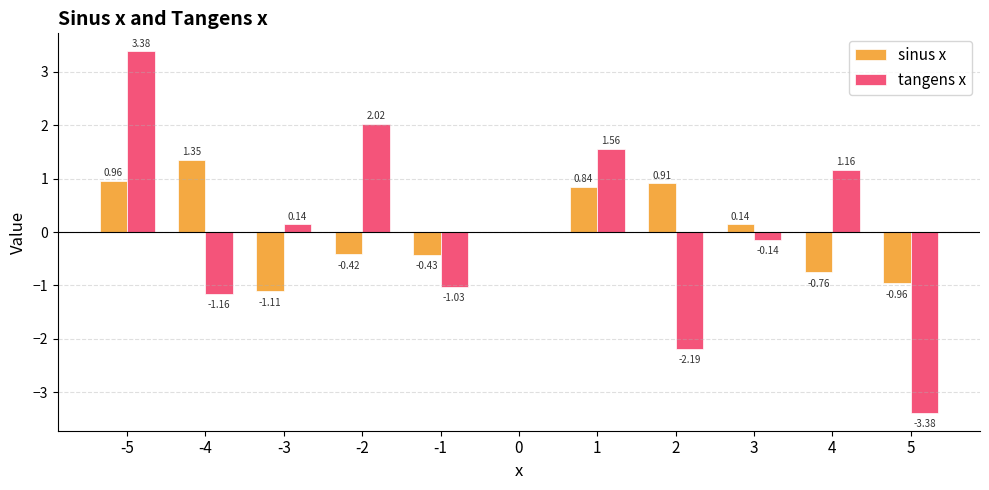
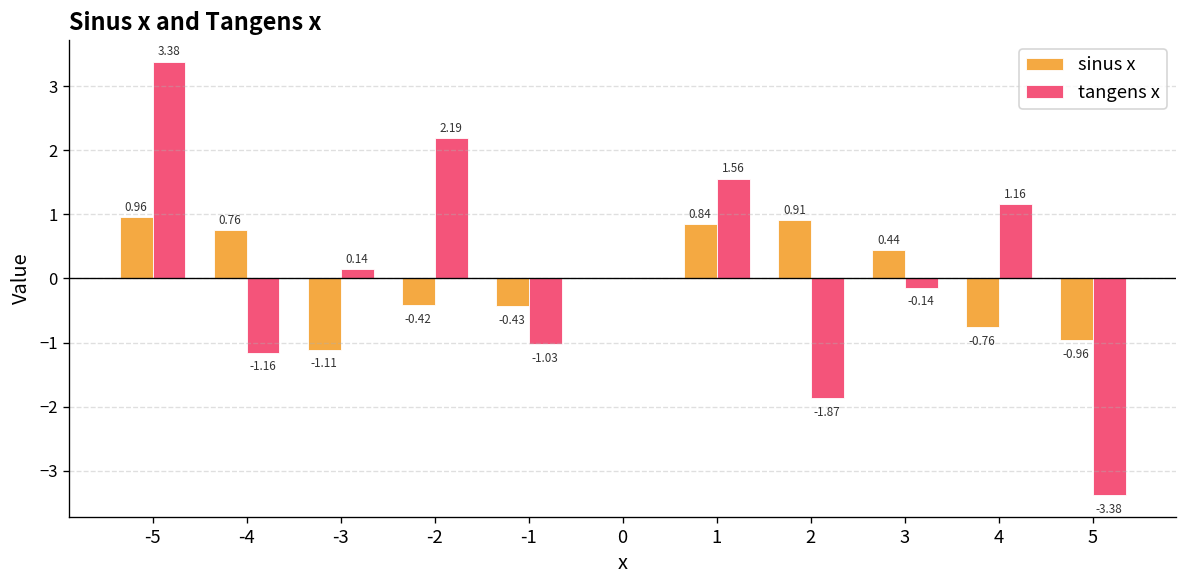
  {
    "sinus x": {
      "-5": 0.96,
-     "-4": 1.35,
+     "-4": 0.76,
      "-3": -1.11,
      "-2": -0.42,
      "-1": -0.43,
      "1": 0.84,
      "2": 0.91,
-     "3": 0.14,
+     "3": 0.44,
      "4": -0.76,
      "5": -0.96
    },
    "tangens x": {
      "-5": 3.38,
      "-4": -1.16,
      "-3": 0.14,
-     "-2": 2.02,
+     "-2": 2.19,
      "-1": -1.03,
      "1": 1.56,
-     "2": -2.19,
+     "2": -1.87,
      "3": -0.14,
      "4": 1.16,
      "5": -3.38
    }
  }
